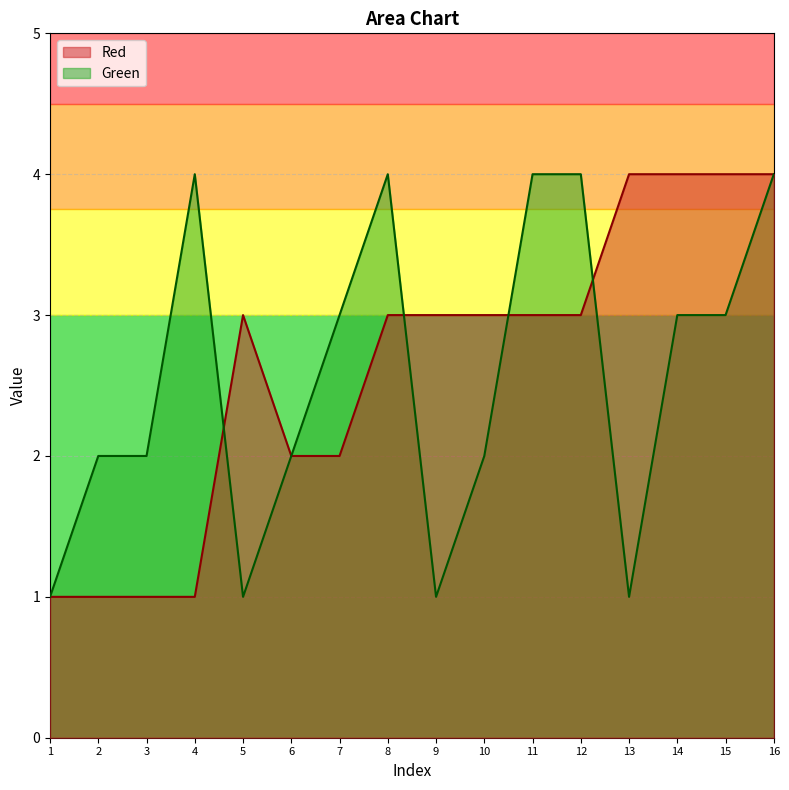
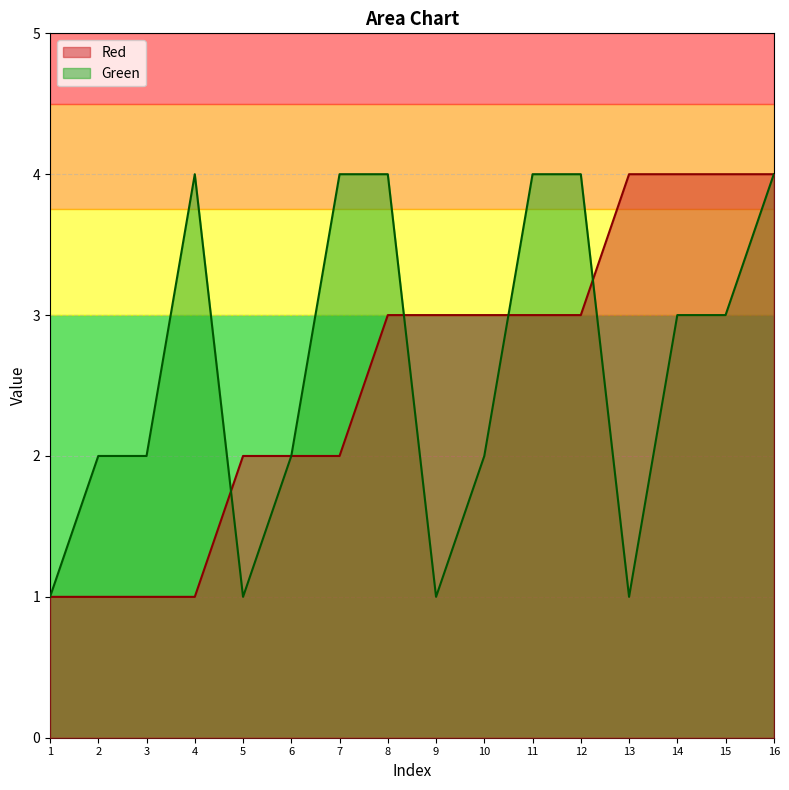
  {
    "Red": {
      "2": 1,
      "3": 1,
      "4": 1,
-     "5": 3,
+     "5": 2,
      "7": 2,
      "8": 3,
      "9": 3,
      "10": 3,
      "11": 3,
      "12": 3,
      "13": 4,
      "14": 4,
      "15": 4
    },
    "Green": {
      "2": 2,
      "3": 2,
      "4": 4,
      "5": 1,
-     "7": 3,
+     "7": 4,
      "8": 4,
      "9": 1,
      "10": 2,
      "11": 4,
      "12": 4,
      "13": 1,
      "14": 3,
      "15": 3
    }
  }
